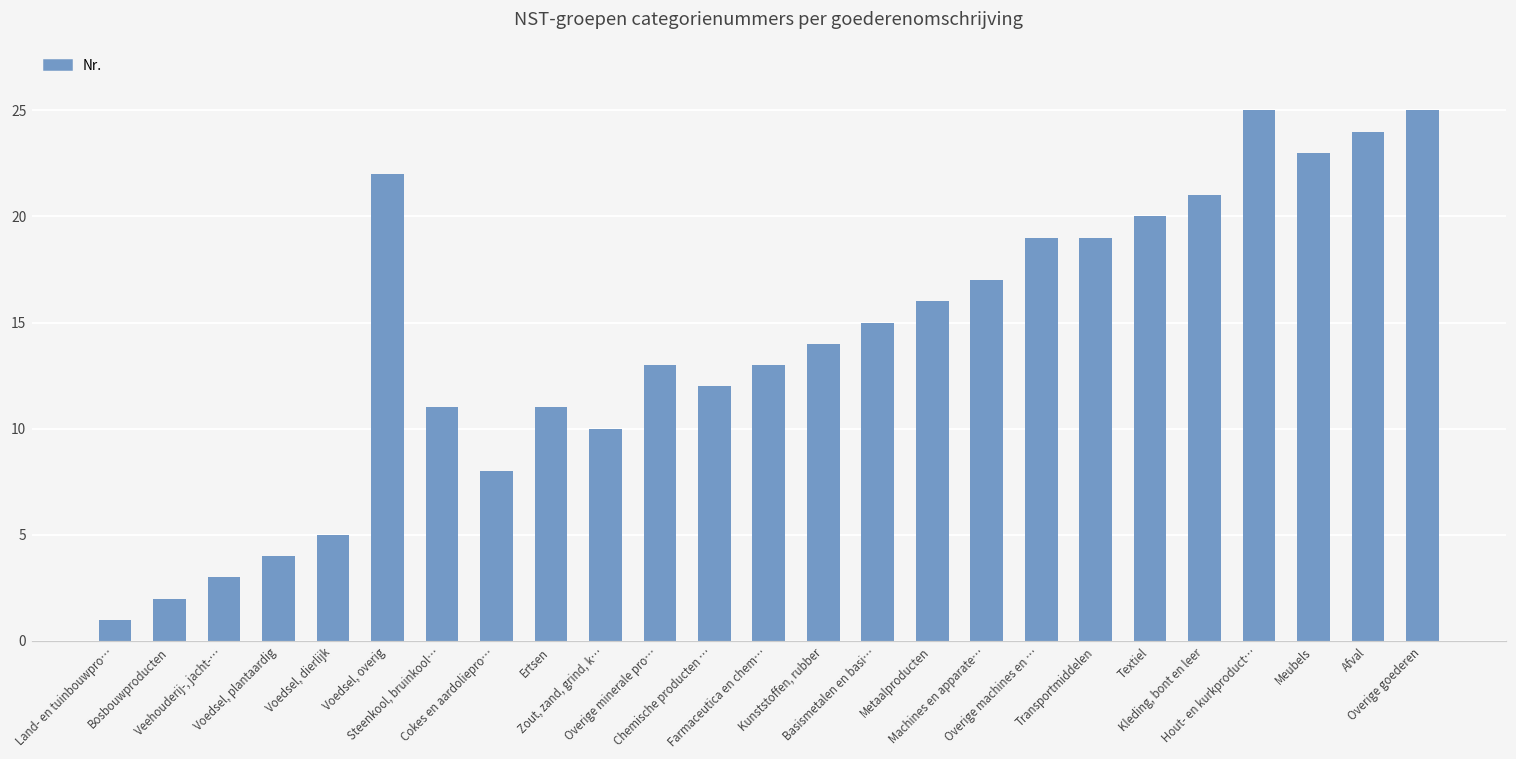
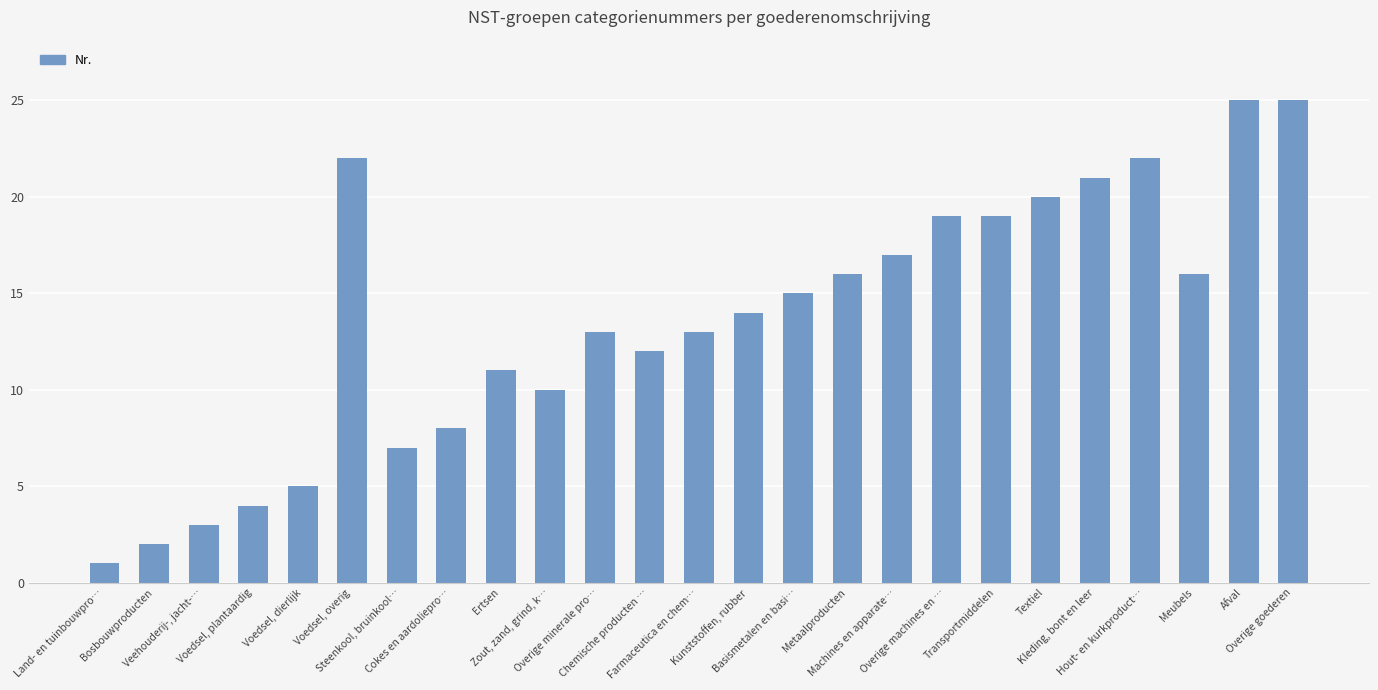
  {
    "Land- en tuinbouwpro…": 1,
    "Bosbouwproducten": 2,
    "Veehouderij-, jacht-…": 3,
    "Voedsel, plantaardig": 4,
    "Voedsel, dierlijk": 5,
    "Voedsel, overig": 22,
-   "Steenkool, bruinkool…": 11,
+   "Steenkool, bruinkool…": 7,
    "Cokes en aardoliepro…": 8,
    "Ertsen": 11,
    "Zout, zand, grind, k…": 10,
    "Overige minerale pro…": 13,
    "Chemische producten …": 12,
    "Farmaceutica en chem…": 13,
    "Kunststoffen, rubber": 14,
    "Basismetalen en basi…": 15,
    "Metaalproducten": 16,
    "Machines en apparate…": 17,
    "Overige machines en …": 19,
    "Transportmiddelen": 19,
    "Textiel": 20,
    "Kleding, bont en leer": 21,
-   "Hout- en kurkproduct…": 25,
-   "Meubels": 23,
-   "Afval": 24,
+   "Hout- en kurkproduct…": 22,
+   "Meubels": 16,
+   "Afval": 25,
    "Overige goederen": 25
  }
